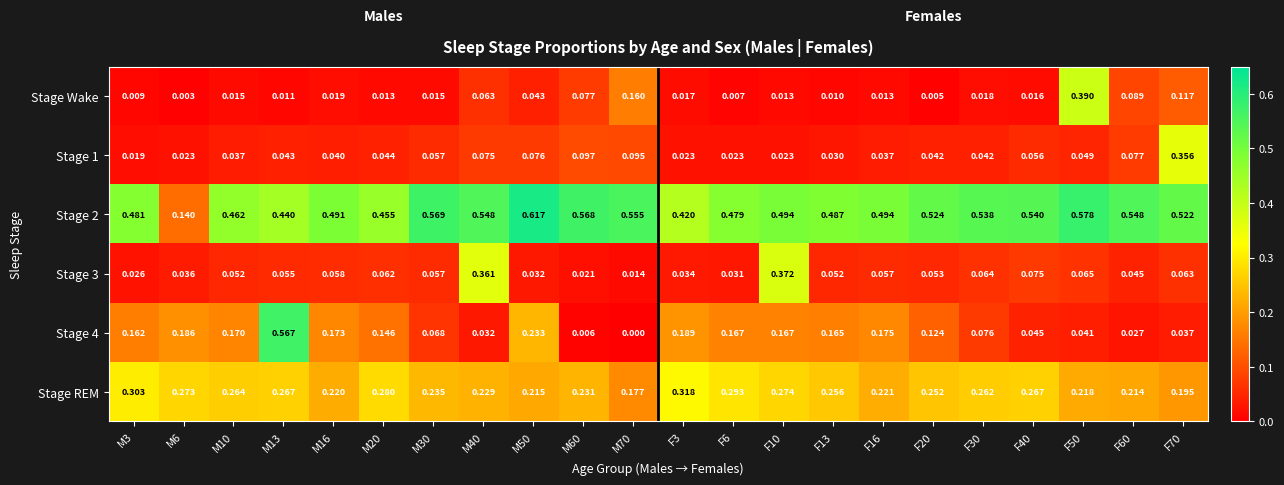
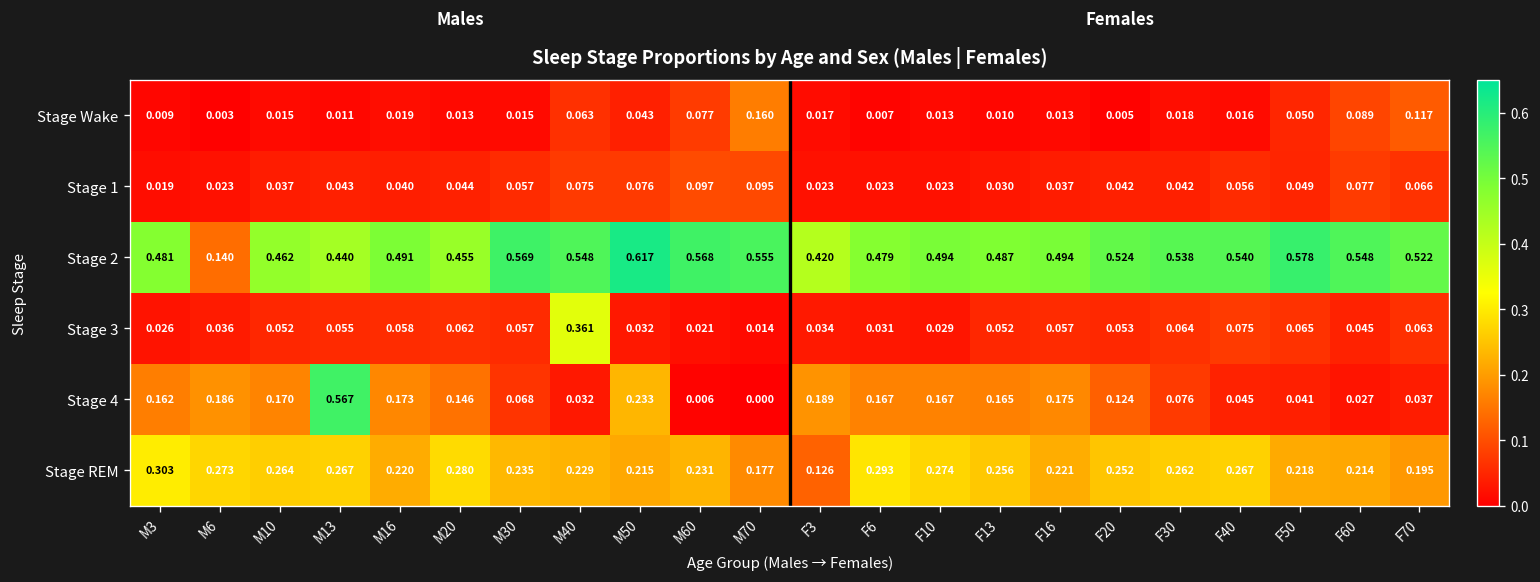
  {
    "Stage Wake": {
      "M3": 0.009,
      "M6": 0.003,
      "M10": 0.015,
      "M13": 0.011,
      "M16": 0.019,
      "M20": 0.013,
      "M30": 0.015,
      "M40": 0.063,
      "M50": 0.043,
      "M60": 0.077,
      "M70": 0.160,
      "F3": 0.017,
      "F6": 0.007,
      "F10": 0.013,
      "F13": 0.010,
      "F16": 0.013,
      "F20": 0.005,
      "F30": 0.018,
      "F40": 0.016,
-     "F50": 0.390,
+     "F50": 0.050,
      "F60": 0.089,
      "F70": 0.117
    },
    "Stage 1": {
      "M3": 0.019,
      "M6": 0.023,
      "M10": 0.037,
      "M13": 0.043,
      "M16": 0.040,
      "M20": 0.044,
      "M30": 0.057,
      "M40": 0.075,
      "M50": 0.076,
      "M60": 0.097,
      "M70": 0.095,
      "F3": 0.023,
      "F6": 0.023,
      "F10": 0.023,
      "F13": 0.030,
      "F16": 0.037,
      "F20": 0.042,
      "F30": 0.042,
      "F40": 0.056,
      "F50": 0.049,
      "F60": 0.077,
-     "F70": 0.356
+     "F70": 0.066
    },
    "Stage 2": {
      "M3": 0.481,
      "M6": 0.140,
      "M10": 0.462,
      "M13": 0.440,
      "M16": 0.491,
      "M20": 0.455,
      "M30": 0.569,
      "M40": 0.548,
      "M50": 0.617,
      "M60": 0.568,
      "M70": 0.555,
      "F3": 0.420,
      "F6": 0.479,
      "F10": 0.494,
      "F13": 0.487,
      "F16": 0.494,
      "F20": 0.524,
      "F30": 0.538,
      "F40": 0.540,
      "F50": 0.578,
      "F60": 0.548,
      "F70": 0.522
    },
    "Stage 3": {
      "M3": 0.026,
      "M6": 0.036,
      "M10": 0.052,
      "M13": 0.055,
      "M16": 0.058,
      "M20": 0.062,
      "M30": 0.057,
      "M40": 0.361,
      "M50": 0.032,
      "M60": 0.021,
      "M70": 0.014,
      "F3": 0.034,
      "F6": 0.031,
-     "F10": 0.372,
+     "F10": 0.029,
      "F13": 0.052,
      "F16": 0.057,
      "F20": 0.053,
      "F30": 0.064,
      "F40": 0.075,
      "F50": 0.065,
      "F60": 0.045,
      "F70": 0.063
    },
    "Stage 4": {
      "M3": 0.162,
      "M6": 0.186,
      "M10": 0.170,
      "M13": 0.567,
      "M16": 0.173,
      "M20": 0.146,
      "M30": 0.068,
      "M40": 0.032,
      "M50": 0.233,
      "M60": 0.006,
      "M70": 0.000,
      "F3": 0.189,
      "F6": 0.167,
      "F10": 0.167,
      "F13": 0.165,
      "F16": 0.175,
      "F20": 0.124,
      "F30": 0.076,
      "F40": 0.045,
      "F50": 0.041,
      "F60": 0.027,
      "F70": 0.037
    },
    "Stage REM": {
      "M3": 0.303,
      "M6": 0.273,
      "M10": 0.264,
      "M13": 0.267,
      "M16": 0.220,
      "M20": 0.280,
      "M30": 0.235,
      "M40": 0.229,
      "M50": 0.215,
      "M60": 0.231,
      "M70": 0.177,
-     "F3": 0.318,
+     "F3": 0.126,
      "F6": 0.293,
      "F10": 0.274,
      "F13": 0.256,
      "F16": 0.221,
      "F20": 0.252,
      "F30": 0.262,
      "F40": 0.267,
      "F50": 0.218,
      "F60": 0.214,
      "F70": 0.195
    }
  }
